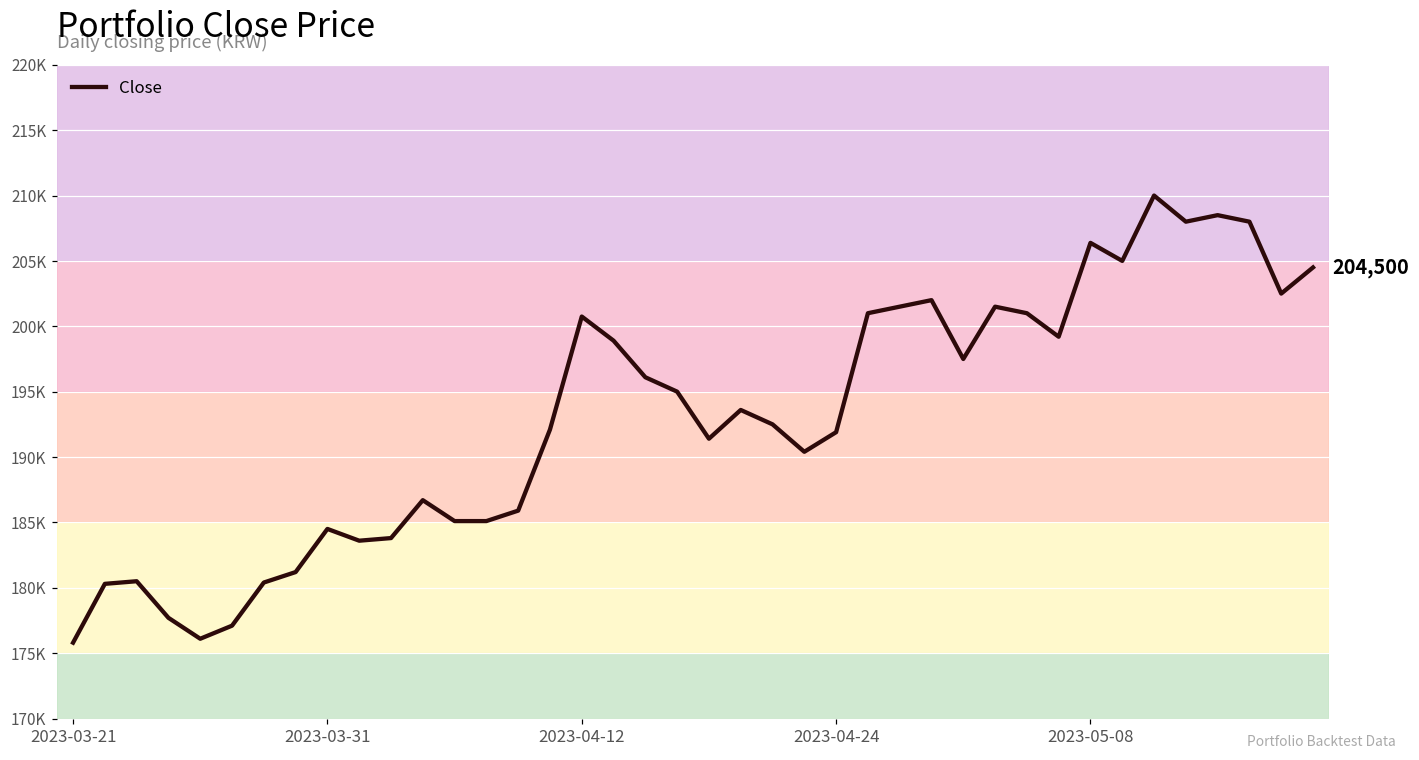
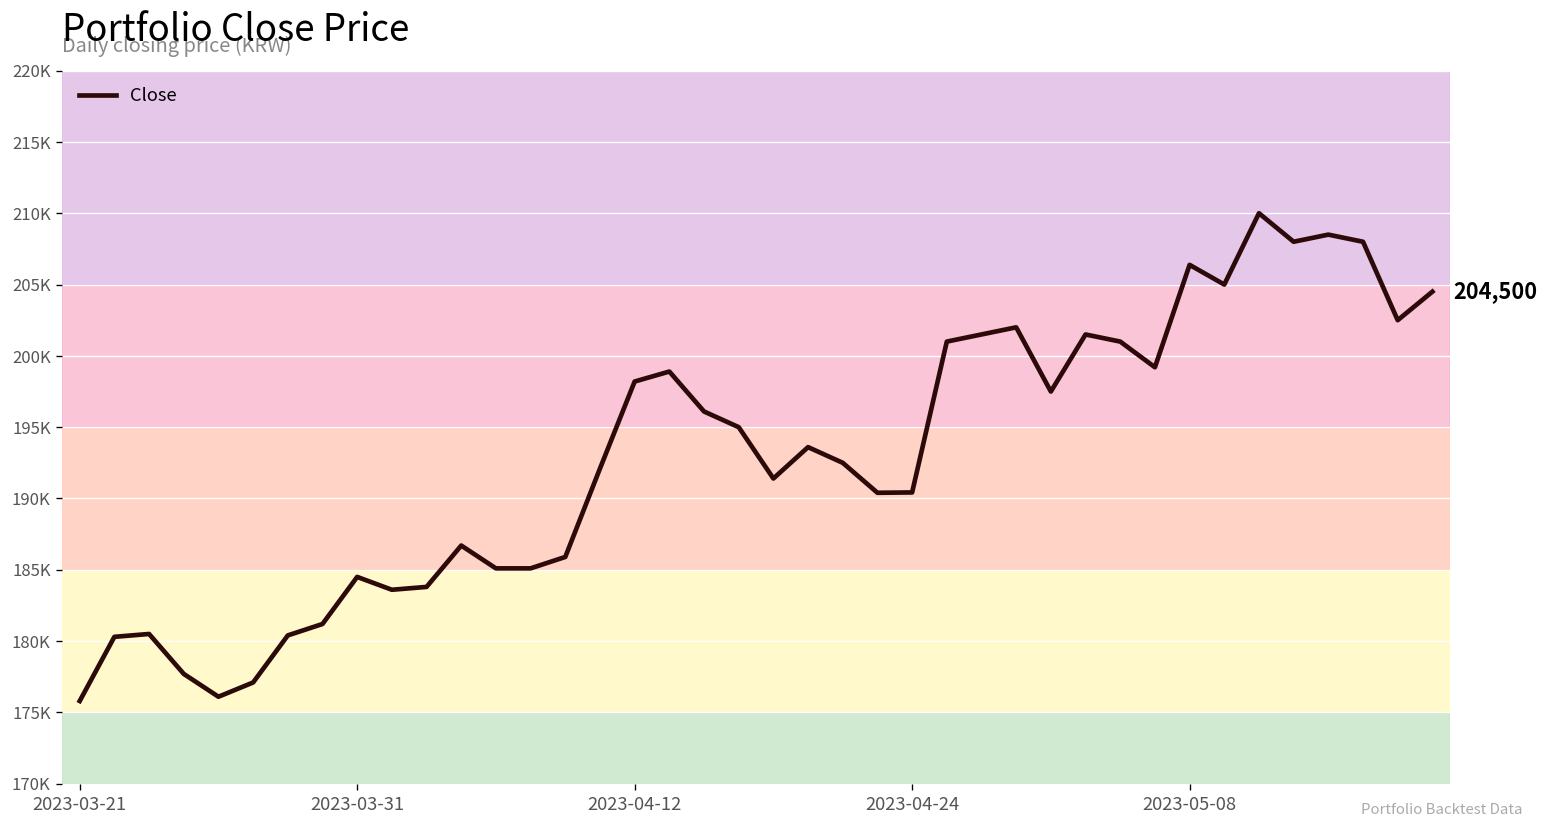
  {
    "2023-03-21": 175800,
    "2023-03-31": 184500,
-   "2023-04-12": 200700,
-   "2023-04-24": 191900,
+   "2023-04-12": 198200,
+   "2023-04-24": 190400,
    "2023-05-08": 206400
  }
